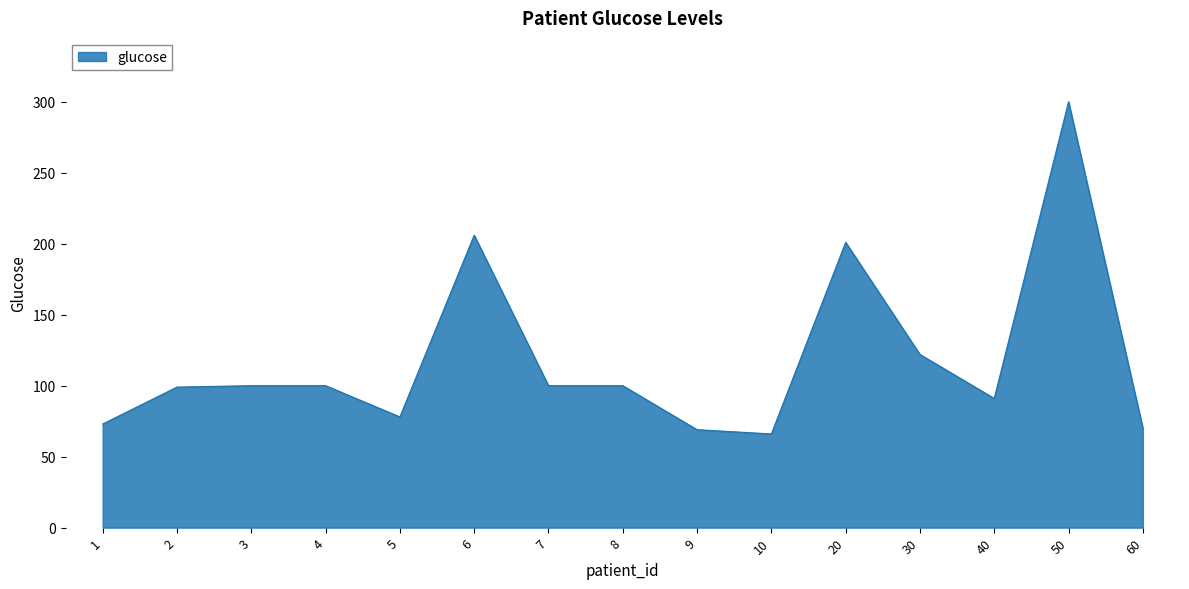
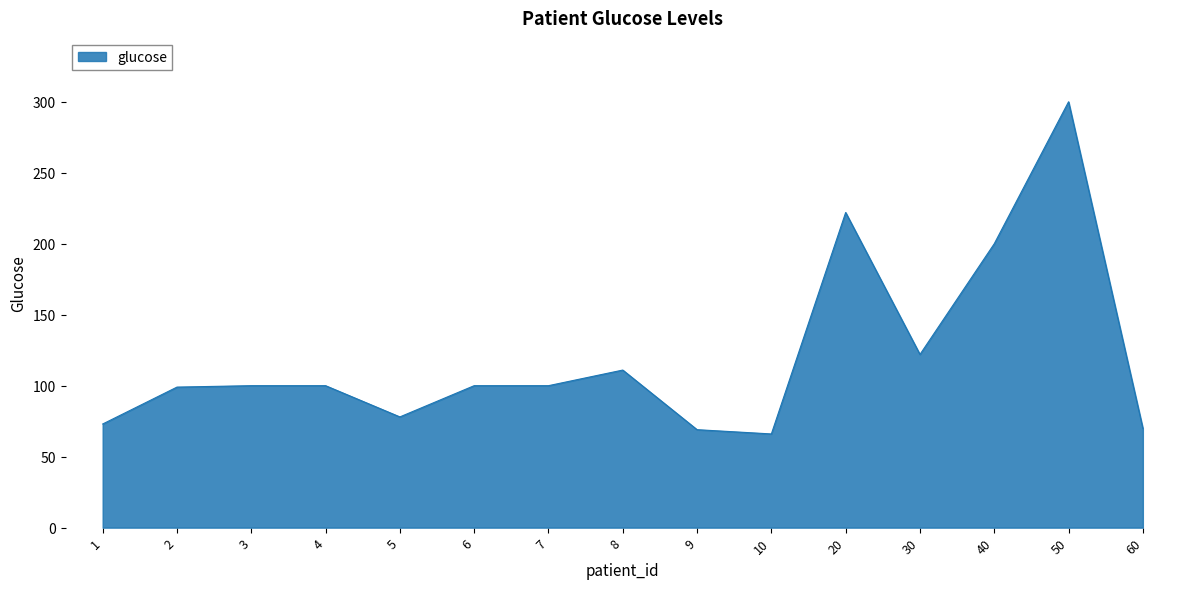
  {
    "1": 73,
    "2": 99,
    "3": 100,
    "4": 100,
    "5": 78,
-   "6": 206,
+   "6": 100,
    "7": 100,
-   "8": 100,
+   "8": 111,
    "9": 69,
    "10": 66,
-   "20": 201,
+   "20": 222,
    "30": 122,
-   "40": 91,
+   "40": 200,
    "50": 300,
    "60": 70
  }
